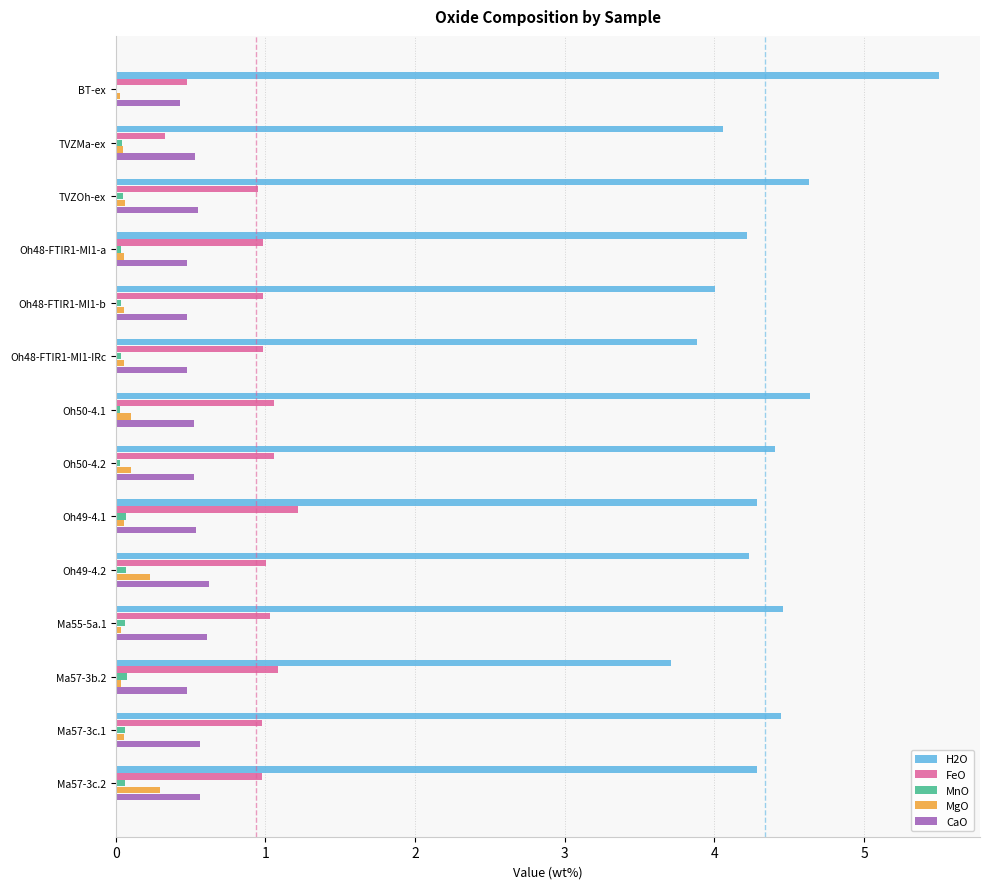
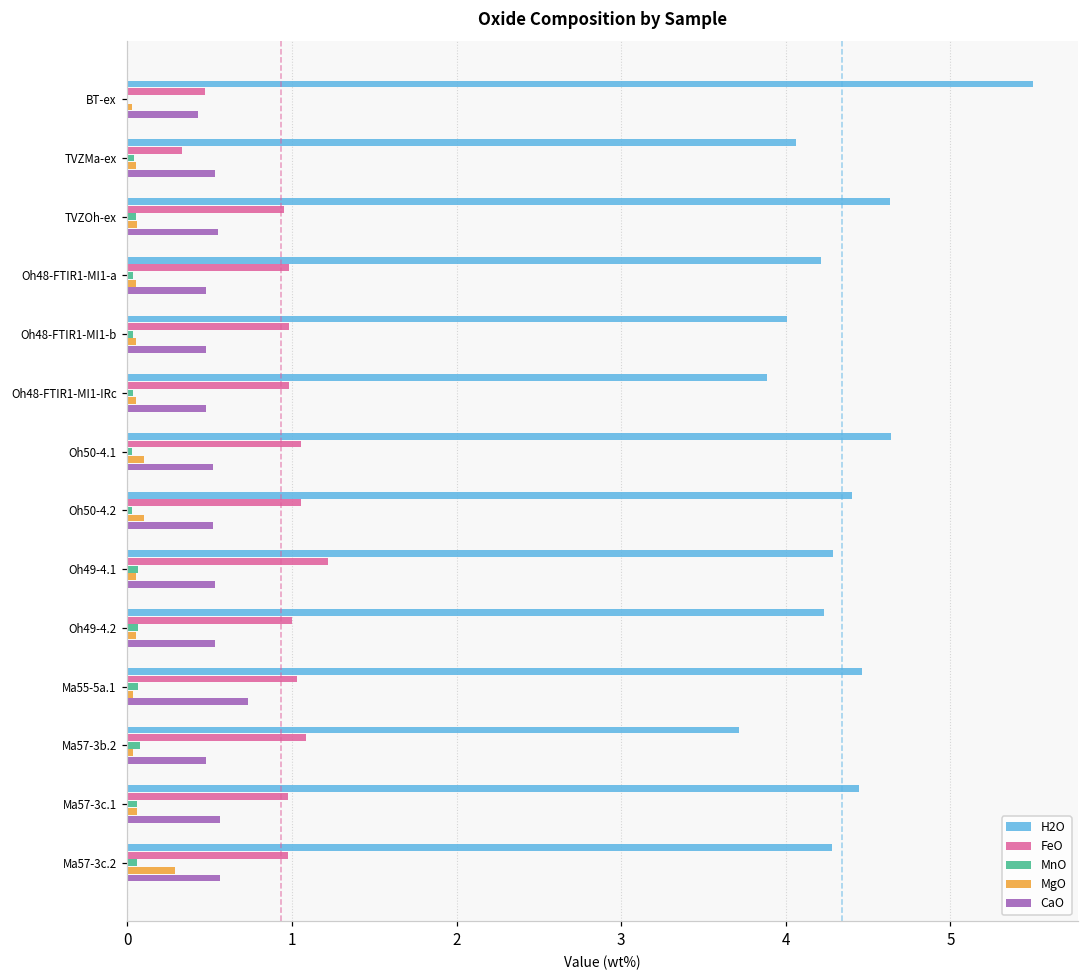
  {
    "H2O": {
      "BT-ex": 5.50,
      "TVZMa-ex": 4.06,
      "TVZOh-ex": 4.63,
      "Oh48-FTIR1-MI1-a": 4.21,
      "Oh48-FTIR1-MI1-b": 4.01,
      "Oh48-FTIR1-MI1-IRc": 3.89,
      "Oh50-4.1": 4.64,
      "Oh50-4.2": 4.40,
      "Oh49-4.1": 4.28,
      "Oh49-4.2": 4.23,
      "Ma55-5a.1": 4.46,
      "Ma57-3b.2": 3.71,
      "Ma57-3c.1": 4.44,
      "Ma57-3c.2": 4.28
    },
    "FeO": {
      "BT-ex": 0.47,
      "TVZMa-ex": 0.33,
      "TVZOh-ex": 0.95,
      "Oh48-FTIR1-MI1-a": 0.98,
      "Oh48-FTIR1-MI1-b": 0.98,
      "Oh48-FTIR1-MI1-IRc": 0.98,
      "Oh50-4.1": 1.06,
      "Oh50-4.2": 1.06,
      "Oh49-4.1": 1.22,
      "Oh49-4.2": 1.00,
      "Ma55-5a.1": 1.03,
      "Ma57-3b.2": 1.08,
      "Ma57-3c.1": 0.98,
      "Ma57-3c.2": 0.98
    },
    "MnO": {
      "BT-ex": 0.00,
      "TVZMa-ex": 0.04,
      "TVZOh-ex": 0.05,
      "Oh48-FTIR1-MI1-a": 0.03,
      "Oh48-FTIR1-MI1-b": 0.03,
      "Oh48-FTIR1-MI1-IRc": 0.03,
      "Oh50-4.1": 0.03,
      "Oh50-4.2": 0.03,
      "Oh49-4.1": 0.07,
      "Oh49-4.2": 0.07,
      "Ma55-5a.1": 0.06,
      "Ma57-3b.2": 0.07,
      "Ma57-3c.1": 0.06,
      "Ma57-3c.2": 0.06
    },
    "MgO": {
      "BT-ex": 0.03,
      "TVZMa-ex": 0.05,
      "TVZOh-ex": 0.06,
      "Oh48-FTIR1-MI1-a": 0.05,
      "Oh48-FTIR1-MI1-b": 0.05,
      "Oh48-FTIR1-MI1-IRc": 0.05,
      "Oh50-4.1": 0.10,
      "Oh50-4.2": 0.10,
      "Oh49-4.1": 0.05,
-     "Oh49-4.2": 0.23,
+     "Oh49-4.2": 0.05,
      "Ma55-5a.1": 0.03,
      "Ma57-3b.2": 0.04,
      "Ma57-3c.1": 0.06,
      "Ma57-3c.2": 0.29
    },
    "CaO": {
      "BT-ex": 0.43,
      "TVZMa-ex": 0.53,
      "TVZOh-ex": 0.55,
      "Oh48-FTIR1-MI1-a": 0.48,
      "Oh48-FTIR1-MI1-b": 0.48,
      "Oh48-FTIR1-MI1-IRc": 0.48,
      "Oh50-4.1": 0.52,
      "Oh50-4.2": 0.52,
      "Oh49-4.1": 0.53,
-     "Oh49-4.2": 0.62,
-     "Ma55-5a.1": 0.61,
+     "Oh49-4.2": 0.53,
+     "Ma55-5a.1": 0.73,
      "Ma57-3b.2": 0.48,
      "Ma57-3c.1": 0.56,
      "Ma57-3c.2": 0.56
    }
  }
